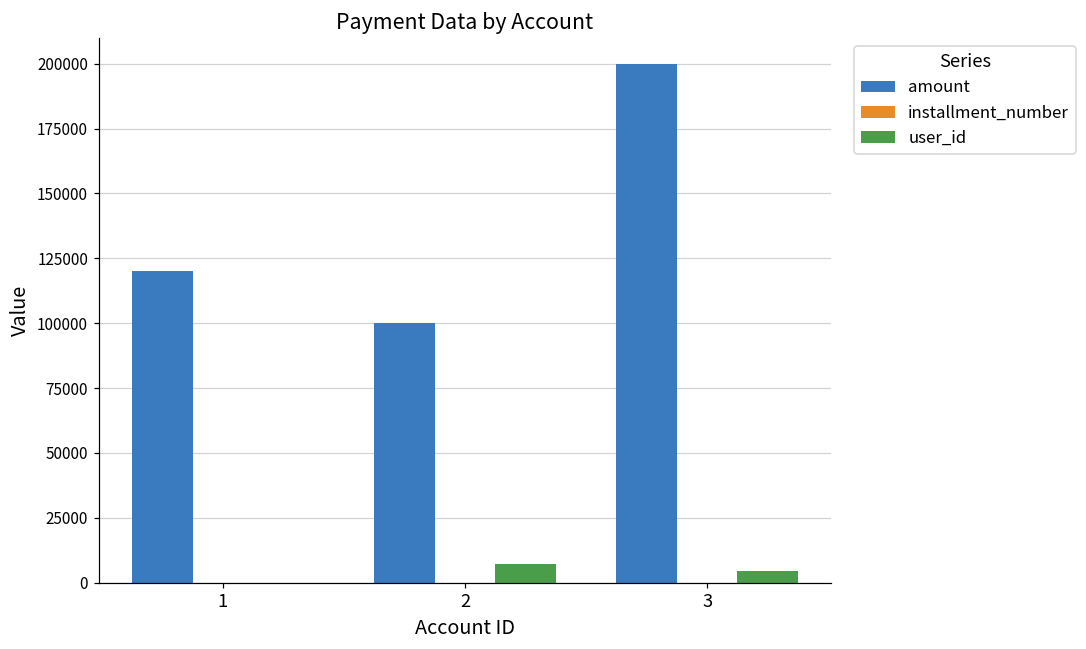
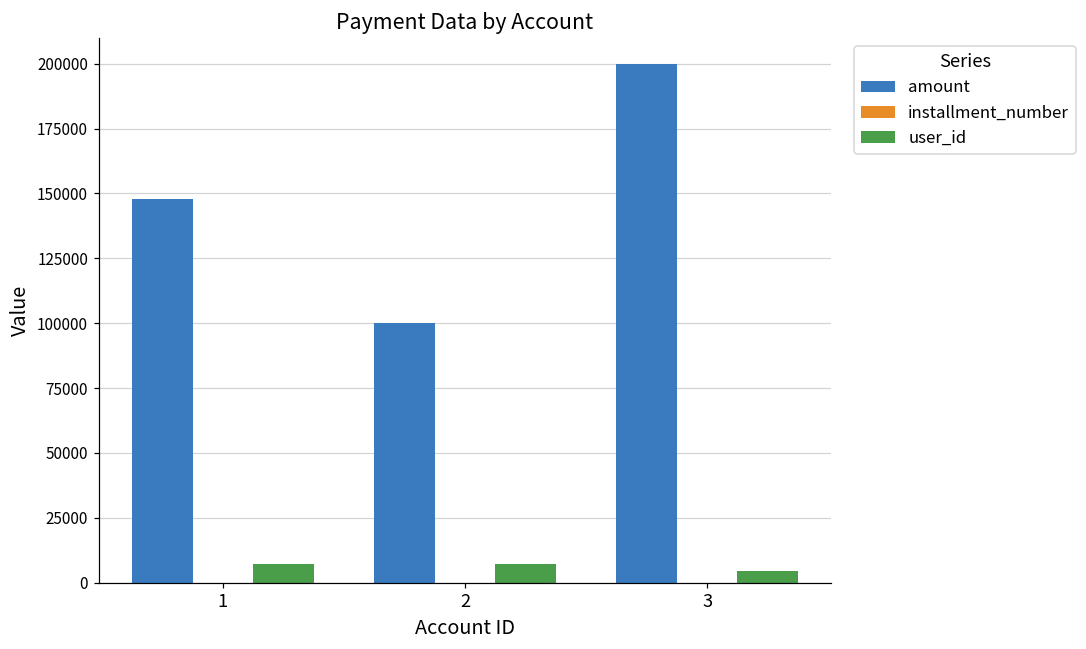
  {
    "amount": {
-     "1": 120000,
+     "1": 148000,
      "2": 100000,
      "3": 200000
    },
    "user_id": {
-     "1": 0,
+     "1": 7000,
      "2": 7000,
      "3": 4000
    }
  }
